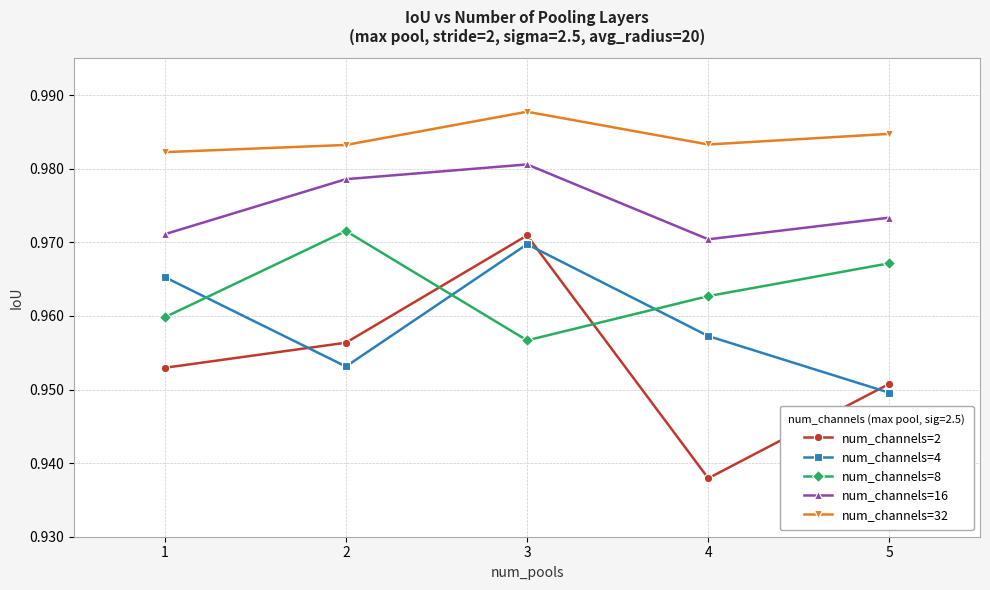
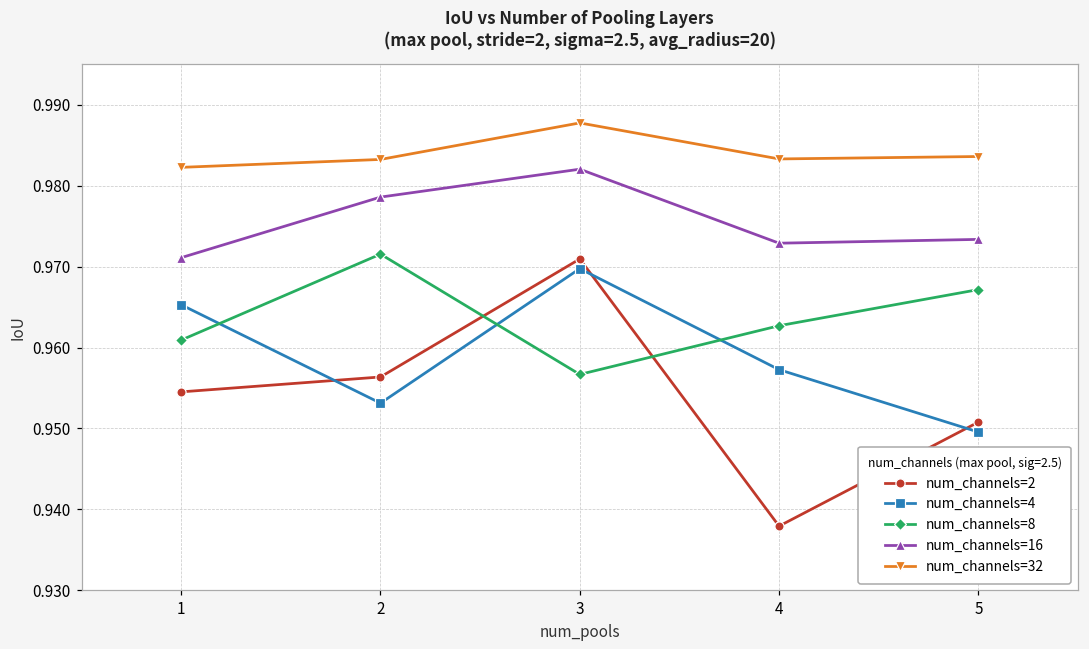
  {
    "num_channels=2": {
-     "1": 0.953,
+     "1": 0.955,
      "2": 0.956,
      "3": 0.971,
      "4": 0.938,
      "5": 0.951
    },
    "num_channels=4": {
      "1": 0.965,
      "2": 0.953,
      "3": 0.970,
      "4": 0.957,
      "5": 0.950
    },
    "num_channels=8": {
-     "1": 0.960,
+     "1": 0.961,
      "2": 0.972,
      "3": 0.957,
      "4": 0.963,
      "5": 0.967
    },
    "num_channels=16": {
      "1": 0.971,
      "2": 0.979,
-     "3": 0.981,
-     "4": 0.970,
+     "3": 0.982,
+     "4": 0.973,
      "5": 0.973
    },
    "num_channels=32": {
      "1": 0.982,
      "2": 0.983,
      "3": 0.988,
      "4": 0.983,
-     "5": 0.985
+     "5": 0.984
    }
  }
